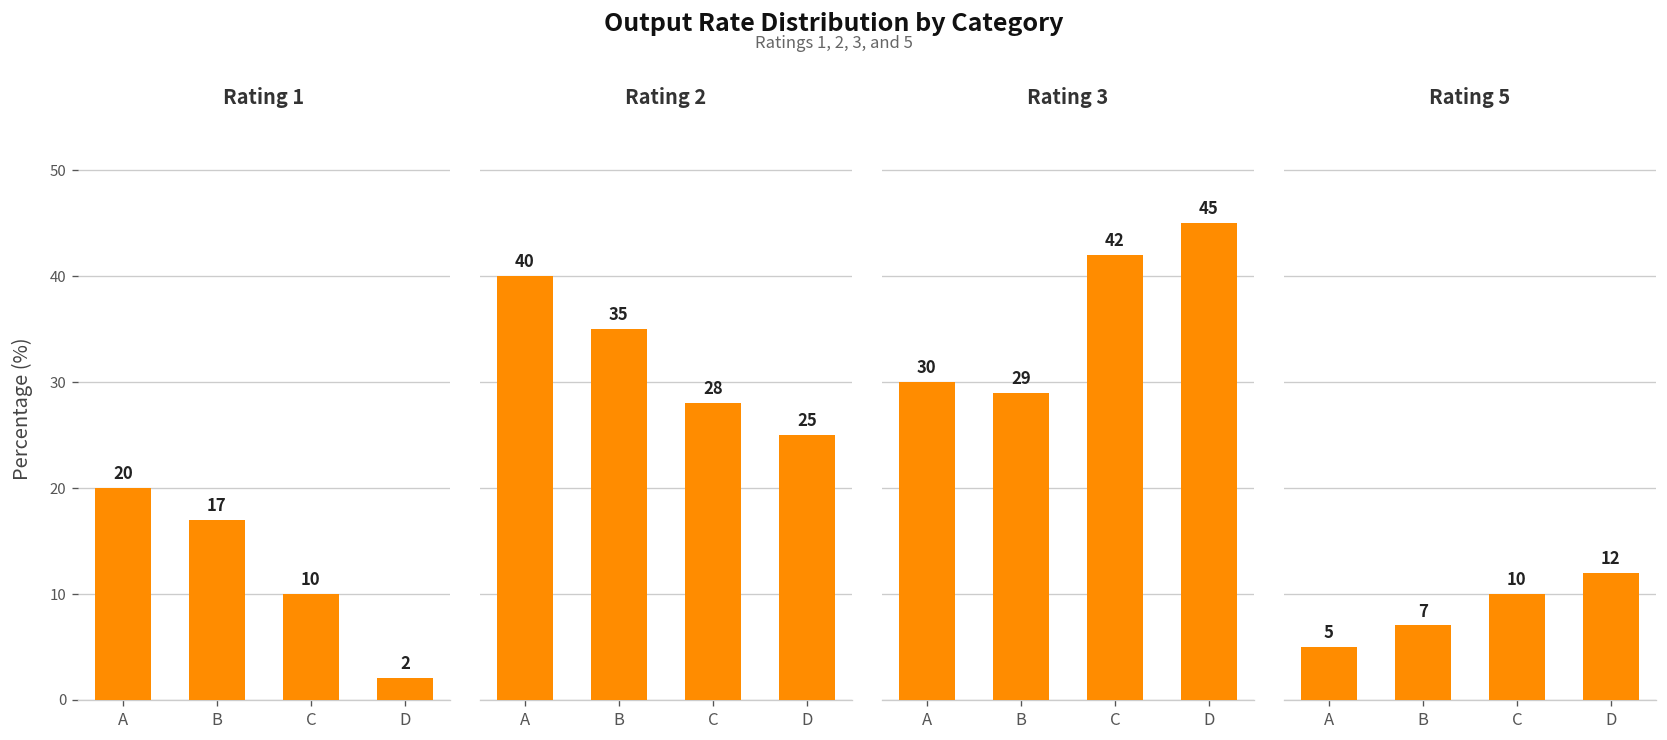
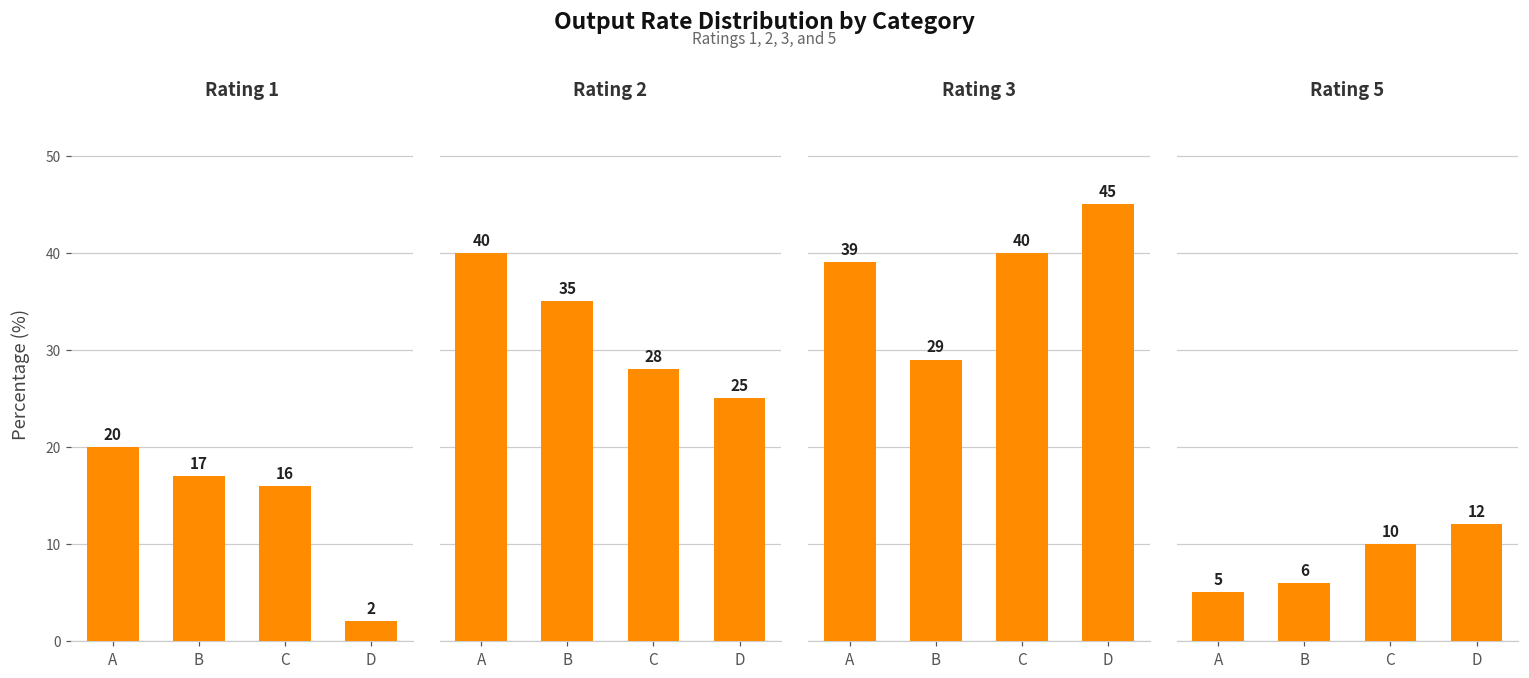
  {
    "Rating 1": {
      "A": 20,
      "B": 17,
-     "C": 10,
+     "C": 16,
      "D": 2
    },
    "Rating 2": {
      "A": 40,
      "B": 35,
      "C": 28,
      "D": 25
    },
    "Rating 3": {
-     "A": 30,
+     "A": 39,
      "B": 29,
-     "C": 42,
+     "C": 40,
      "D": 45
    },
    "Rating 5": {
      "A": 5,
-     "B": 7,
+     "B": 6,
      "C": 10,
      "D": 12
    }
  }
